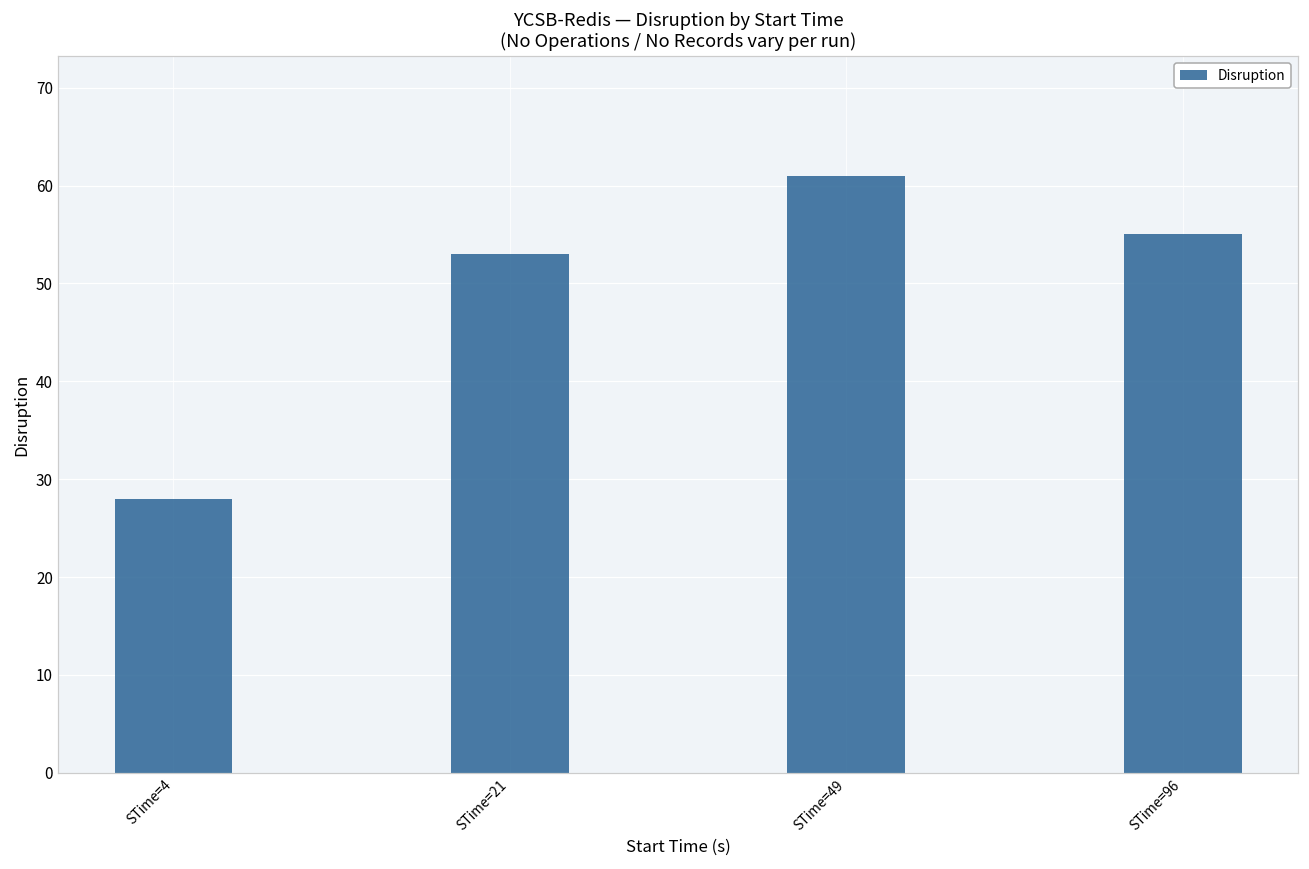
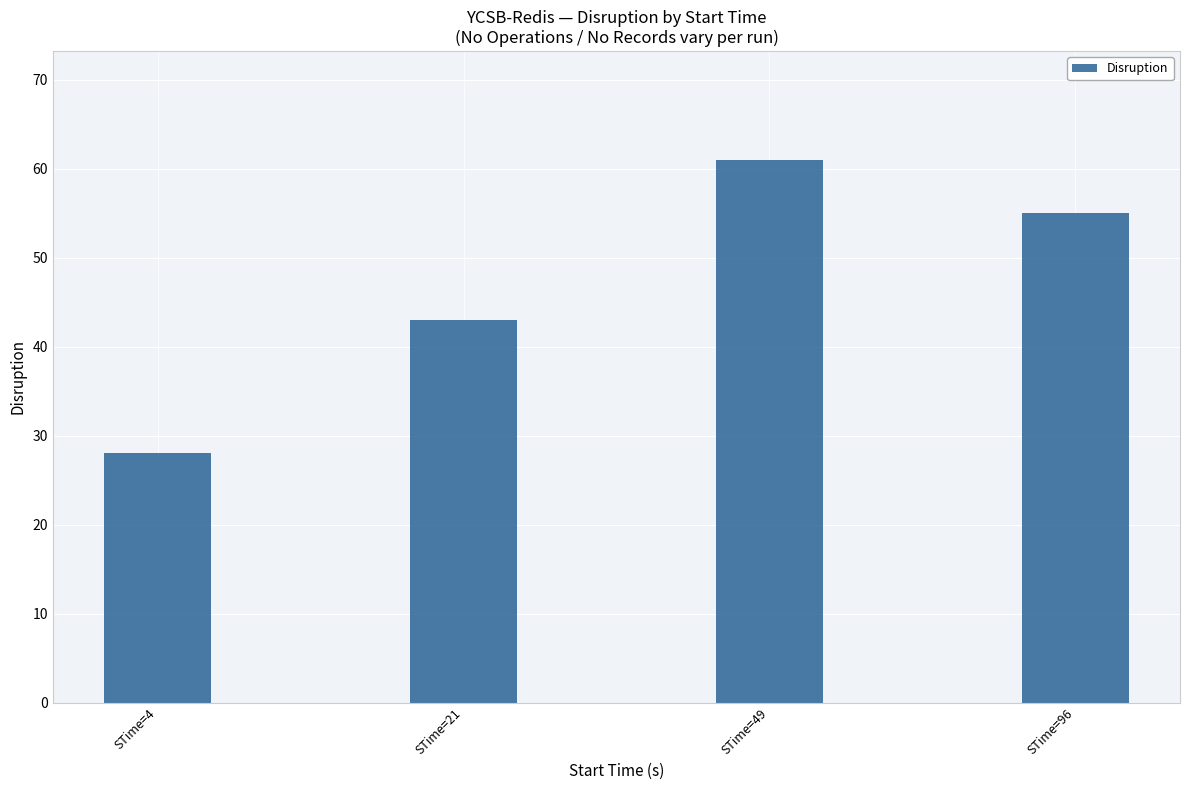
  {
    "STime=4": 28,
-   "STime=21": 53,
+   "STime=21": 43,
    "STime=49": 61,
    "STime=96": 55
  }
